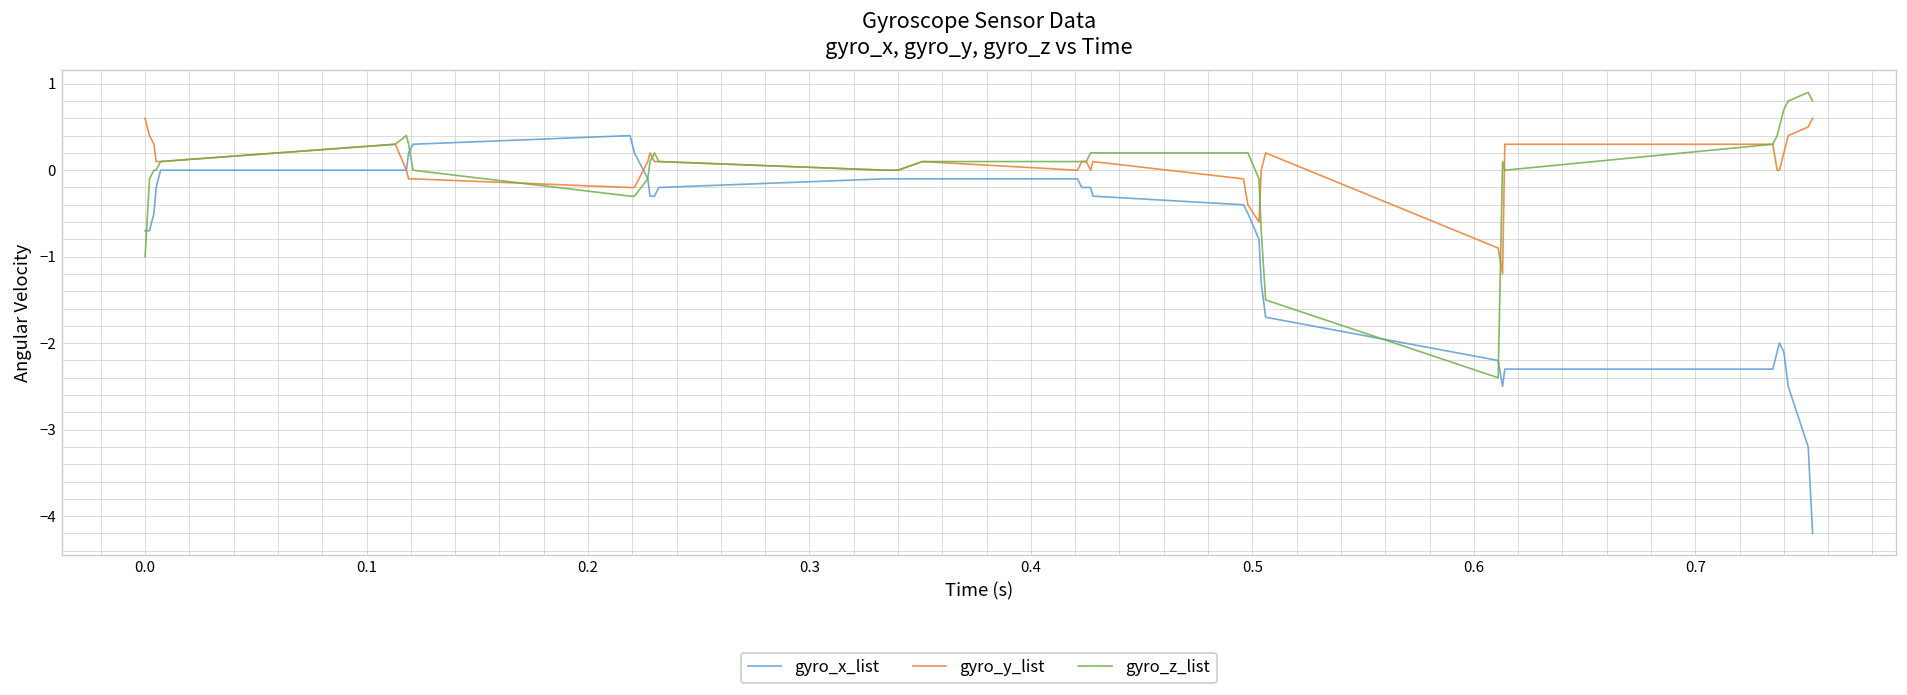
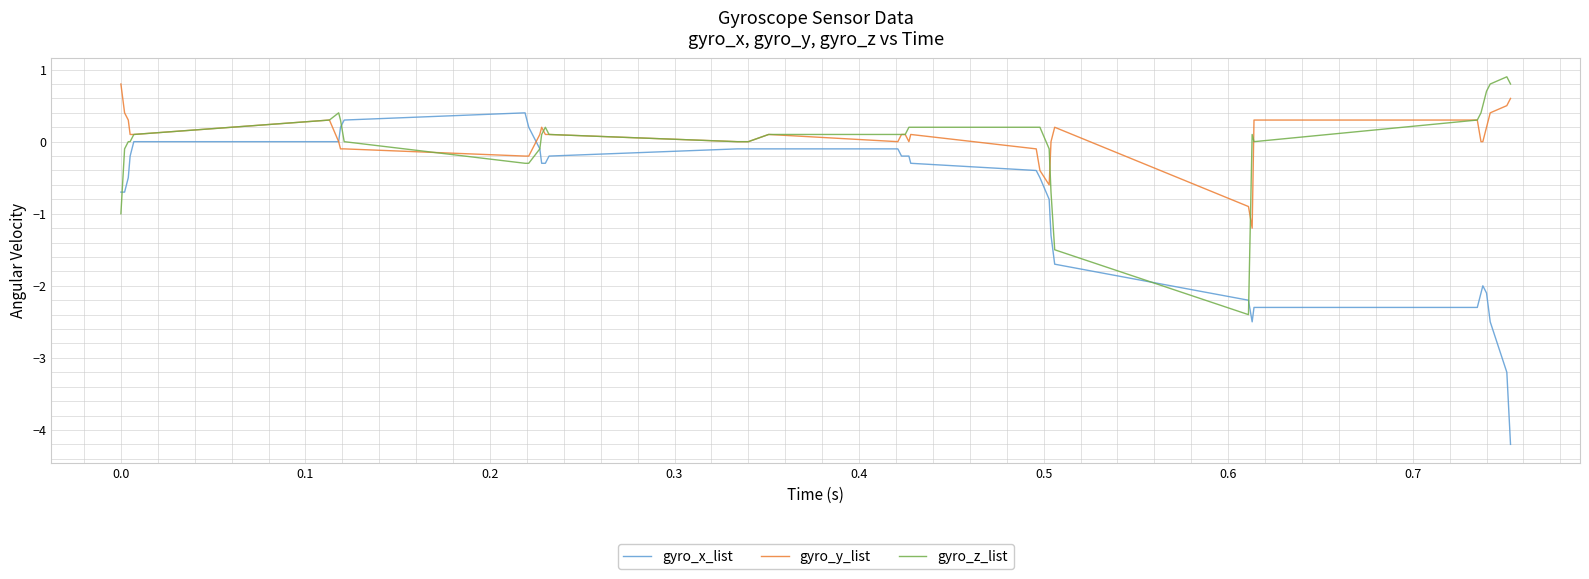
  {
    "gyro_x_list": {
      "0.0": -0.7
    },
    "gyro_y_list": {
-     "0.0": 0.6
+     "0.0": 0.8
    },
    "gyro_z_list": {
      "0.0": -1.0
    }
  }
